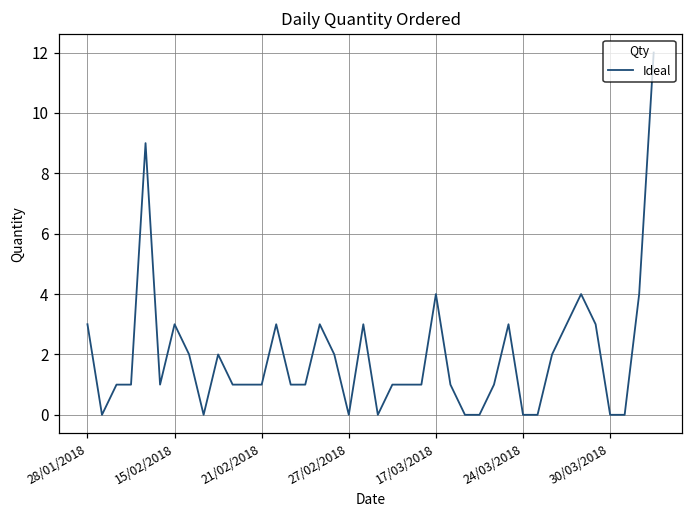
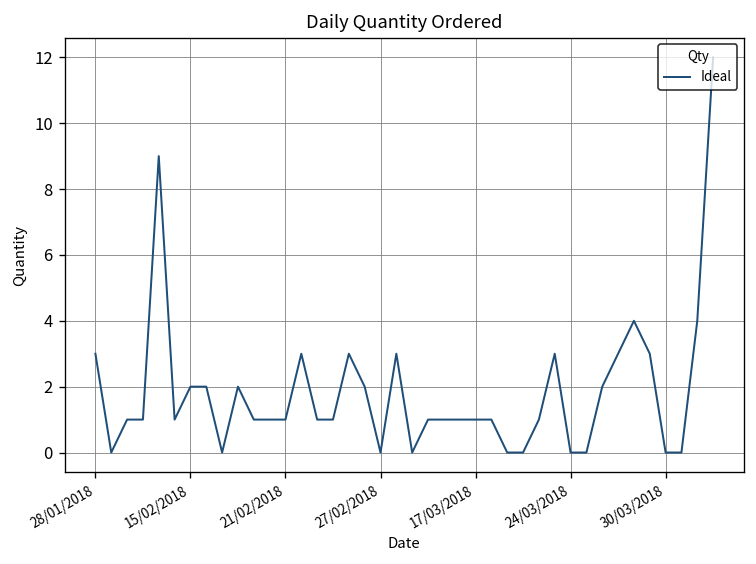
  {
    "28/01/2018": 3,
-   "15/02/2018": 3,
+   "15/02/2018": 2,
    "21/02/2018": 1,
    "27/02/2018": 0,
-   "17/03/2018": 4,
+   "17/03/2018": 1,
    "24/03/2018": 0,
    "30/03/2018": 0
  }
